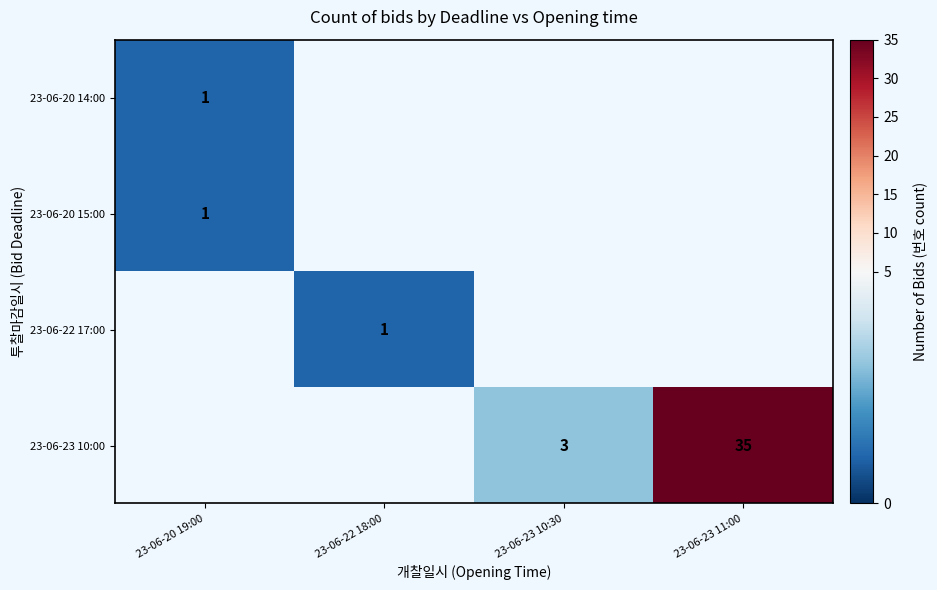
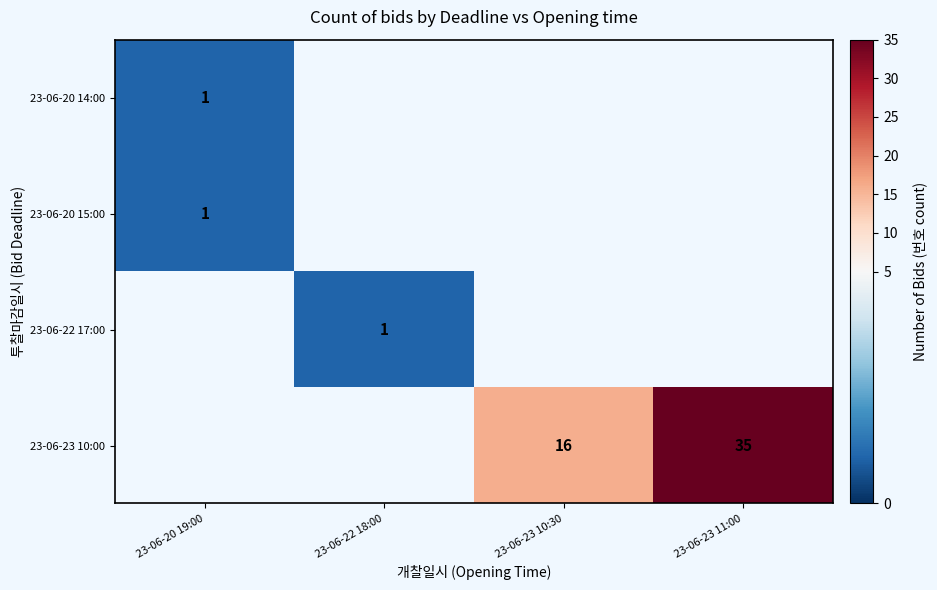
  {
    "23-06-20 14:00": {
      "23-06-20 19:00": 1
    },
    "23-06-20 15:00": {
      "23-06-20 19:00": 1
    },
    "23-06-22 17:00": {
      "23-06-22 18:00": 1
    },
    "23-06-23 10:00": {
-     "23-06-23 10:30": 3,
+     "23-06-23 10:30": 16,
      "23-06-23 11:00": 35
    }
  }
